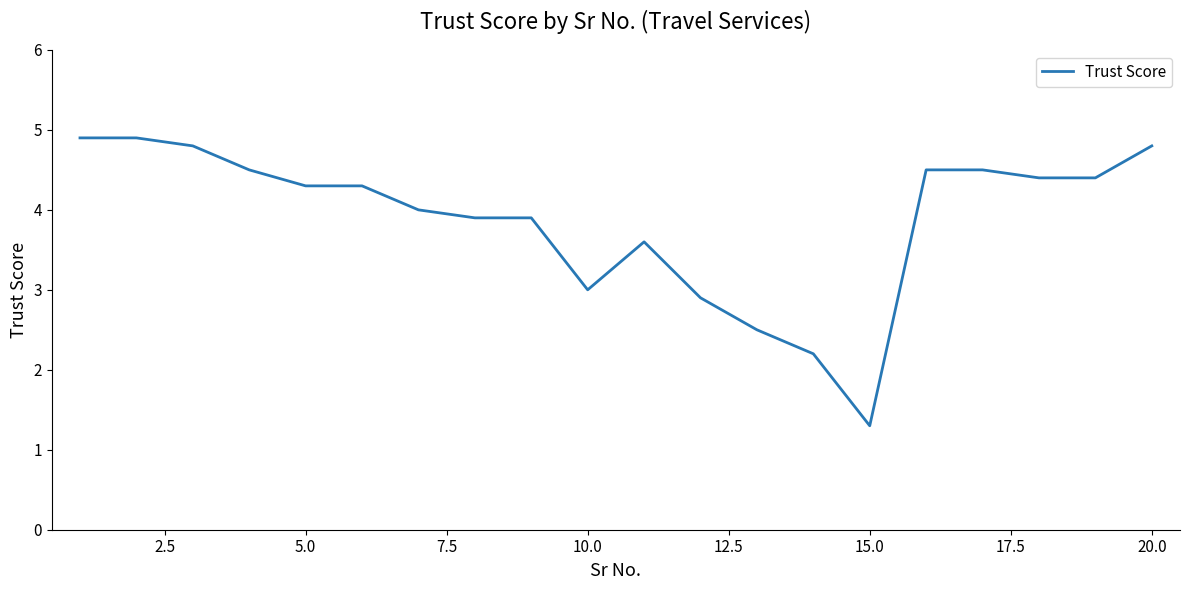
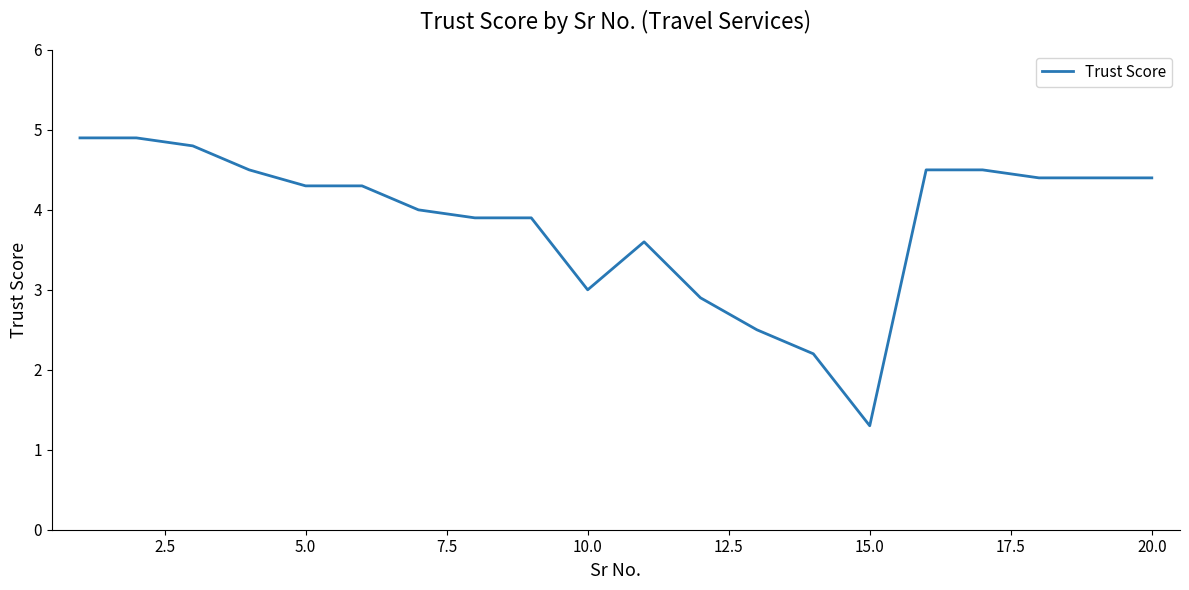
  {
    "5.0": 4.3,
    "10.0": 3.0,
    "15.0": 1.3,
-   "20.0": 4.8
+   "20.0": 4.4
  }
